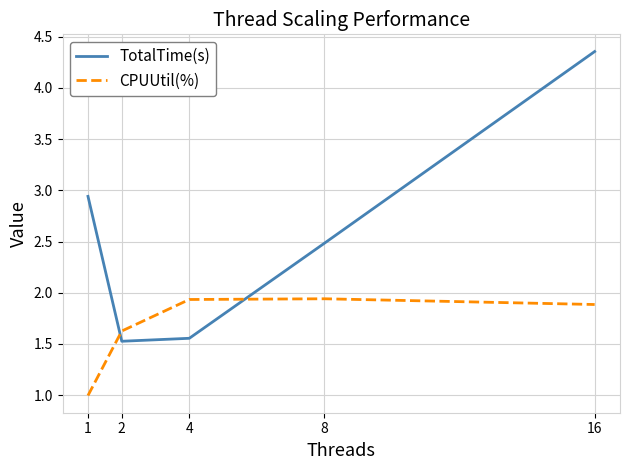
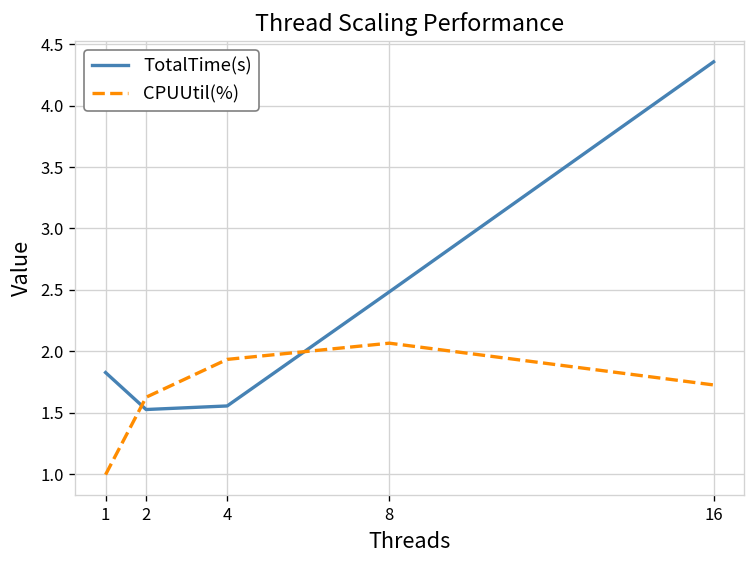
  {
    "TotalTime(s)": {
-     "1": 2.94,
+     "1": 1.83,
      "2": 1.53,
      "4": 1.56,
      "8": 2.48,
      "16": 4.36
    },
    "CPUUtil(%)": {
      "1": 1.00,
      "2": 1.63,
      "4": 1.93,
-     "8": 1.94,
-     "16": 1.89
+     "8": 2.07,
+     "16": 1.73
    }
  }
